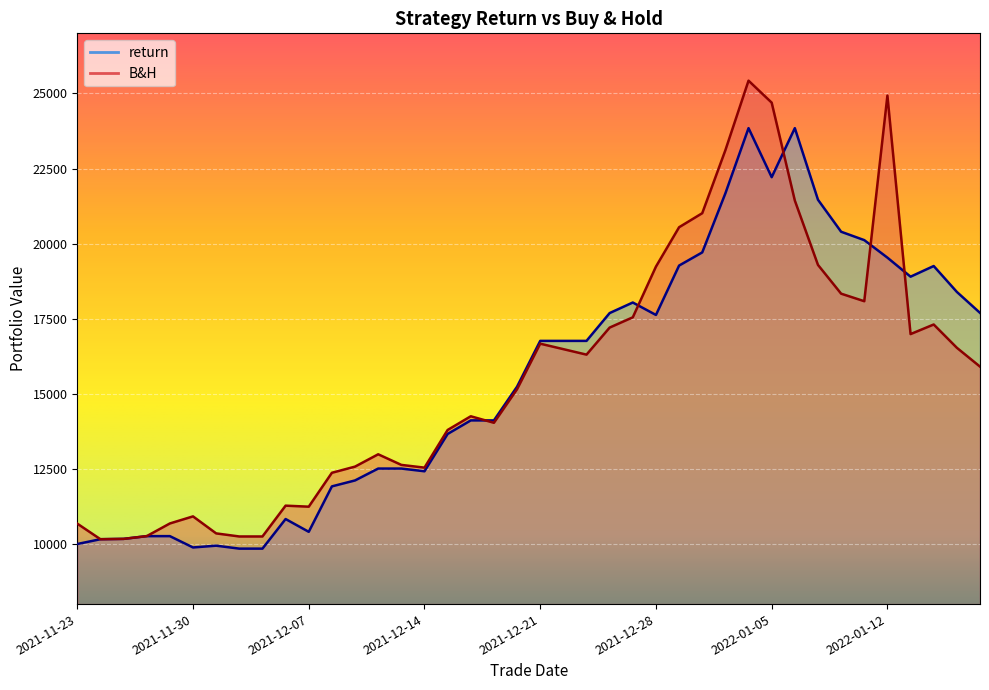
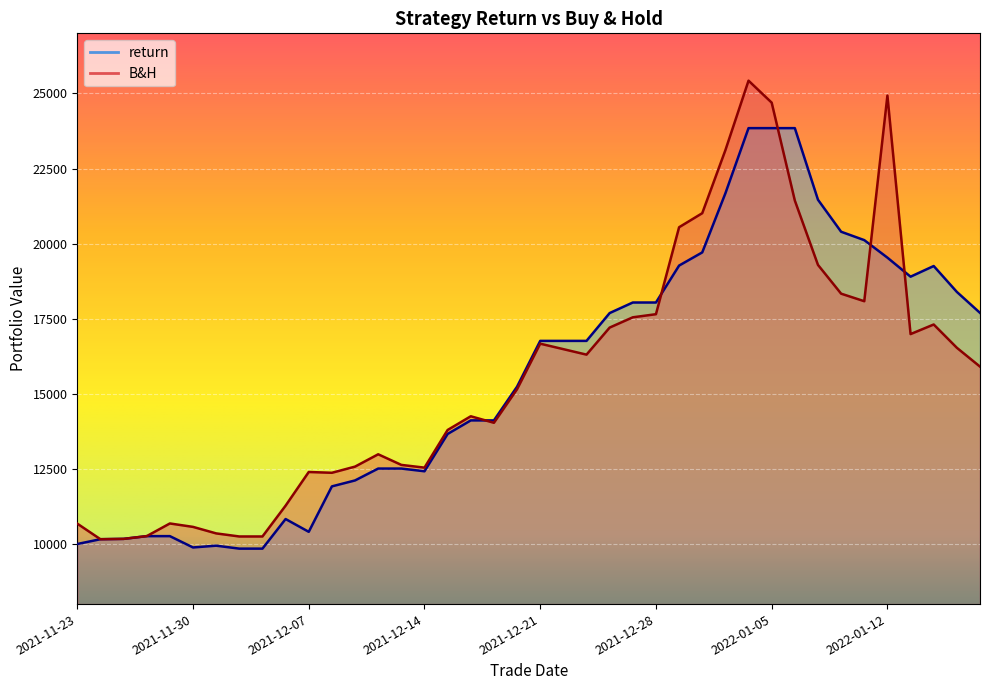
  {
    "return": {
      "2021-11-23": 10000,
      "2021-11-30": 9900,
      "2021-12-07": 10400,
      "2021-12-14": 12400,
      "2021-12-21": 16800,
-     "2021-12-28": 17600,
-     "2022-01-05": 22200,
+     "2021-12-28": 18000,
+     "2022-01-05": 23800,
      "2022-01-12": 19500
    },
    "B&H": {
      "2021-11-23": 10700,
-     "2021-11-30": 10900,
-     "2021-12-07": 11200,
+     "2021-11-30": 10600,
+     "2021-12-07": 12400,
      "2021-12-14": 12500,
      "2021-12-21": 16700,
-     "2021-12-28": 19200,
+     "2021-12-28": 17700,
      "2022-01-05": 24700,
      "2022-01-12": 24900
    }
  }
